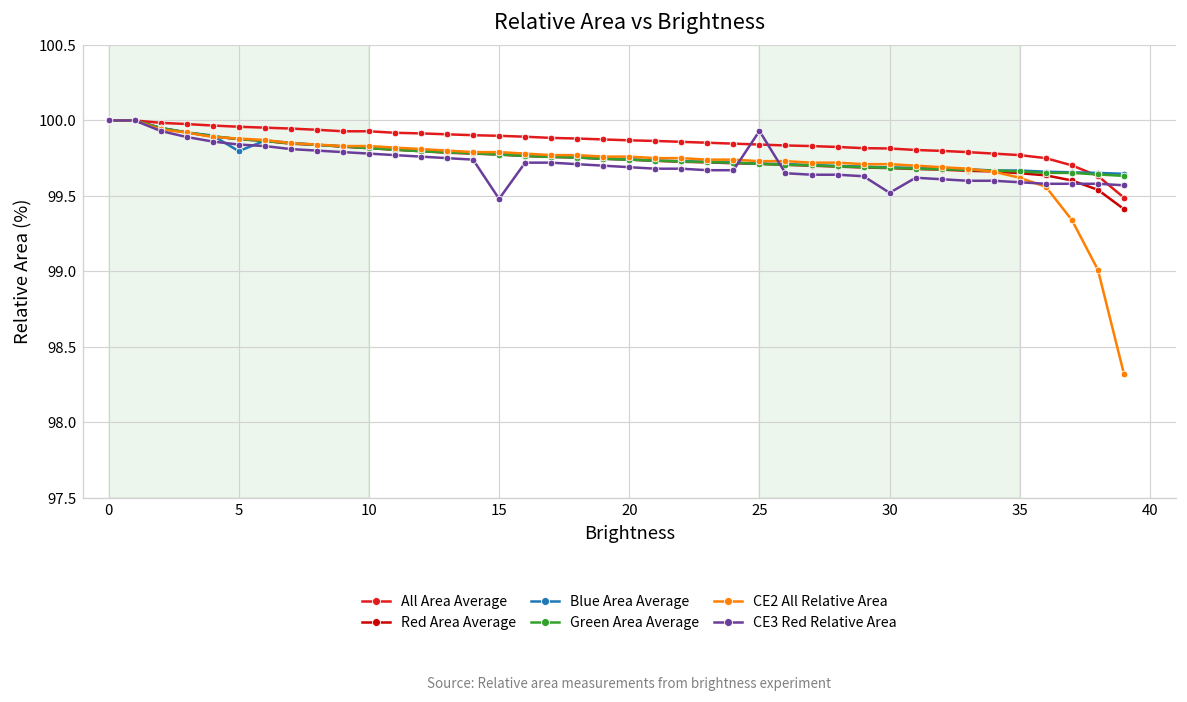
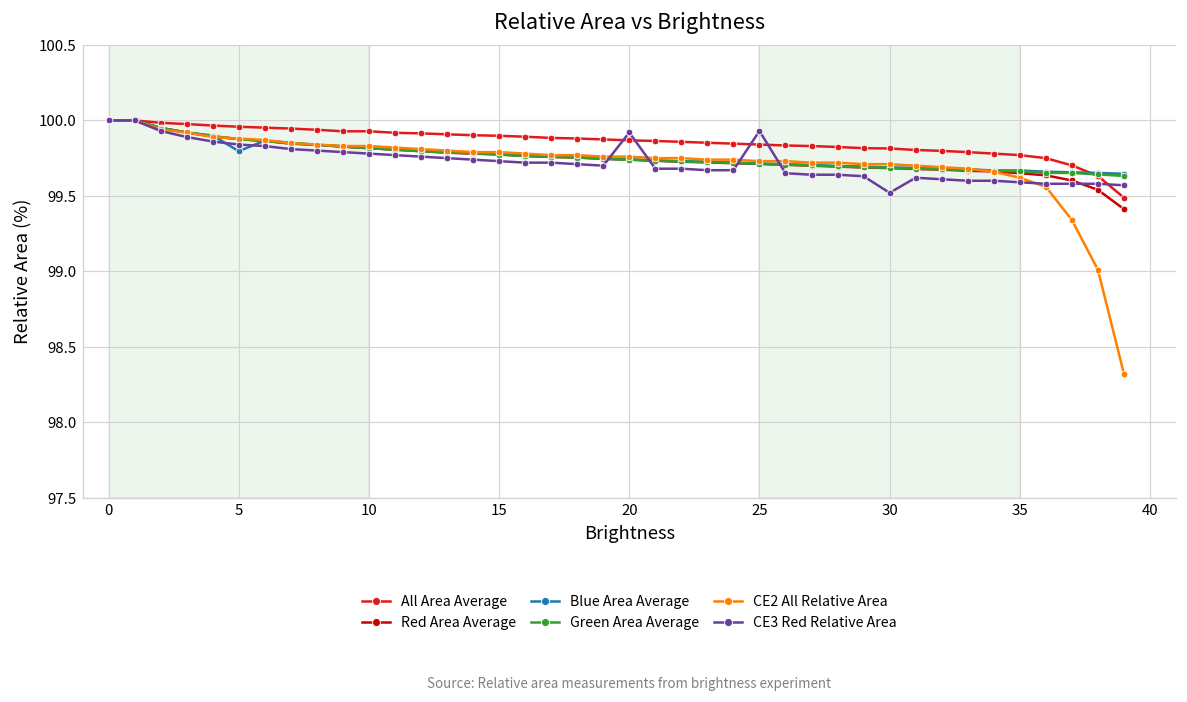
  {
    "Blue Area Average": {
      "5": 99.80
    },
    "CE2 All Relative Area": {
      "30": 99.71,
      "35": 99.62
    },
    "CE3 Red Relative Area": {
      "5": 99.84,
      "10": 99.78,
-     "15": 99.48,
-     "20": 99.69,
+     "15": 99.73,
+     "20": 99.92,
      "25": 99.93,
      "30": 99.52,
      "35": 99.59
    }
  }
